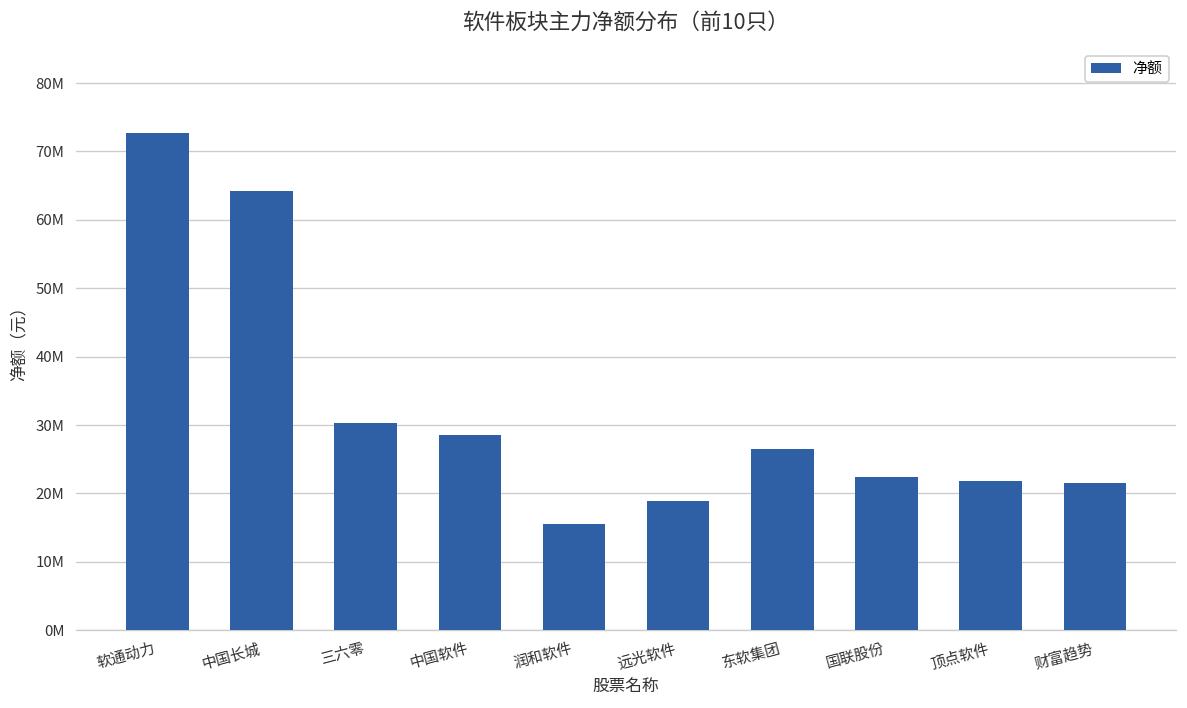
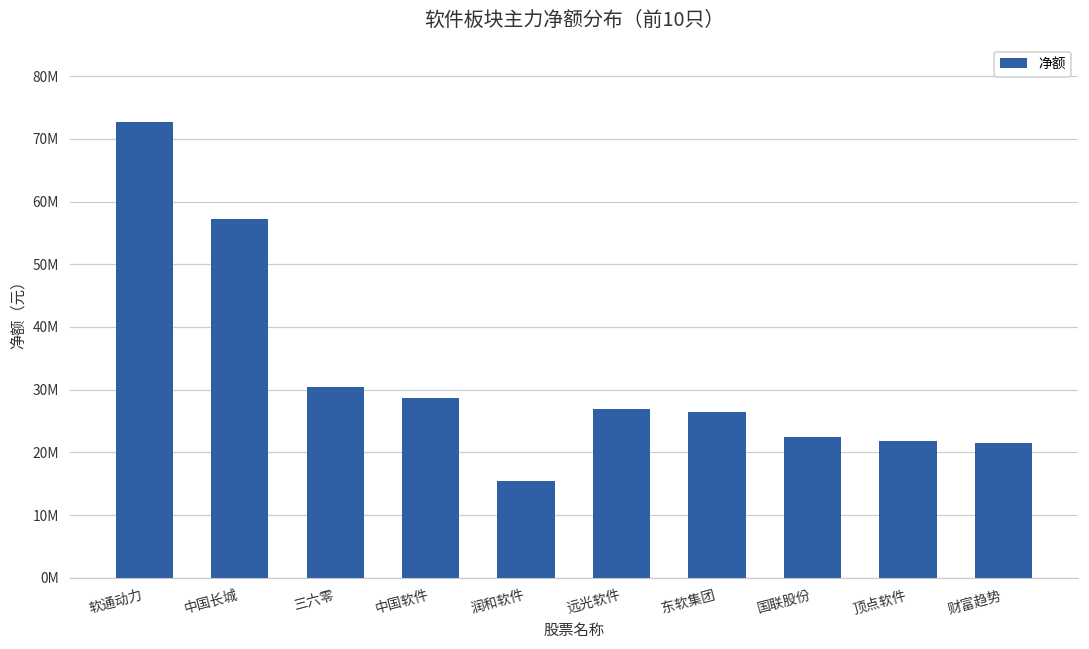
  {
    "软通动力": 73000000,
-   "中国长城": 64000000,
+   "中国长城": 57000000,
    "三六零": 30000000,
    "中国软件": 29000000,
    "润和软件": 15000000,
-   "远光软件": 19000000,
+   "远光软件": 27000000,
    "东软集团": 26000000,
    "国联股份": 22000000,
    "顶点软件": 22000000,
    "财富趋势": 22000000
  }
